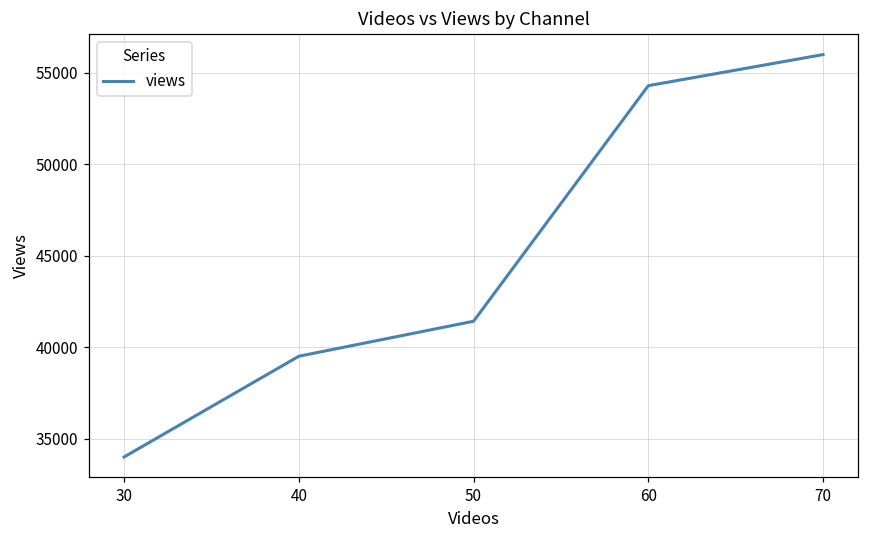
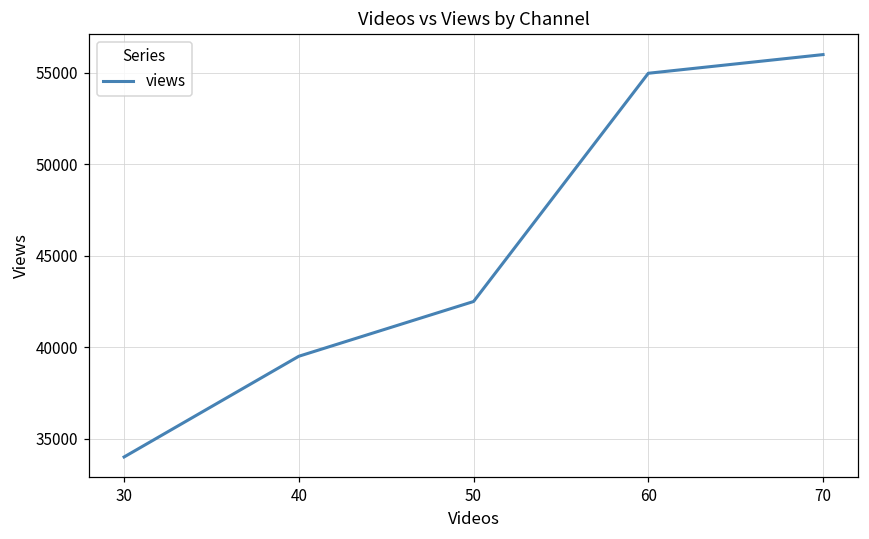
  {
    "30": 34000,
    "40": 39500,
-   "50": 41400,
-   "60": 54300,
+   "50": 42500,
+   "60": 55000,
    "70": 56000
  }
